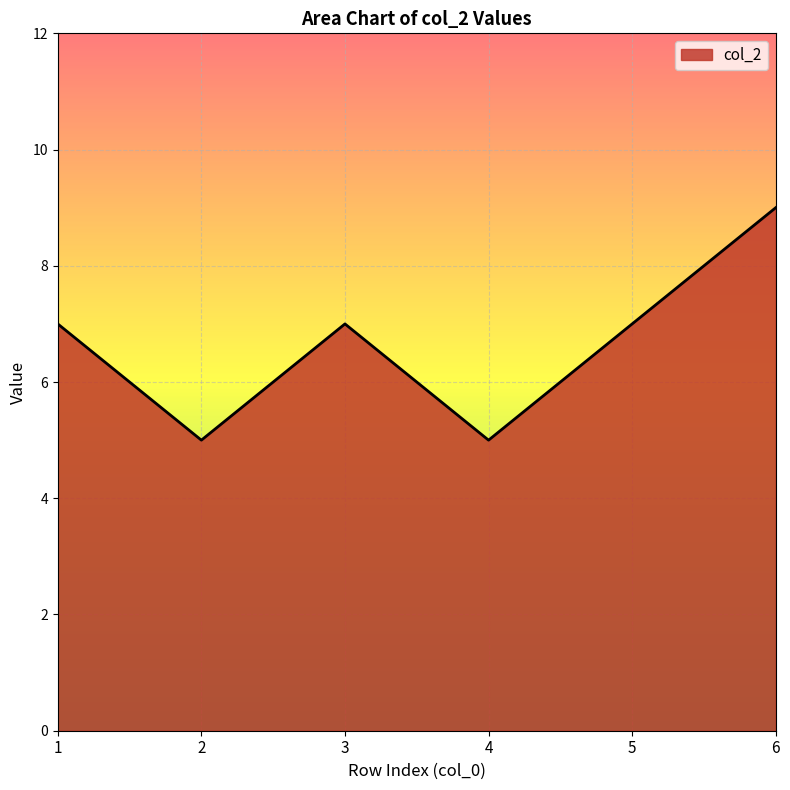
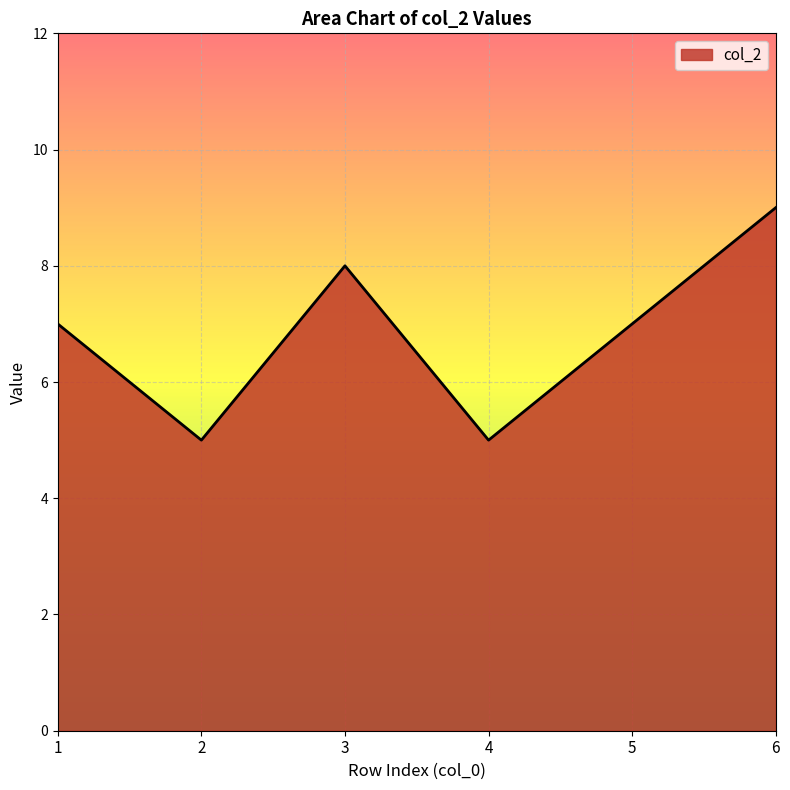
  {
    "1": 7,
    "2": 5,
-   "3": 7,
+   "3": 8,
    "4": 5,
    "5": 7,
    "6": 9
  }
